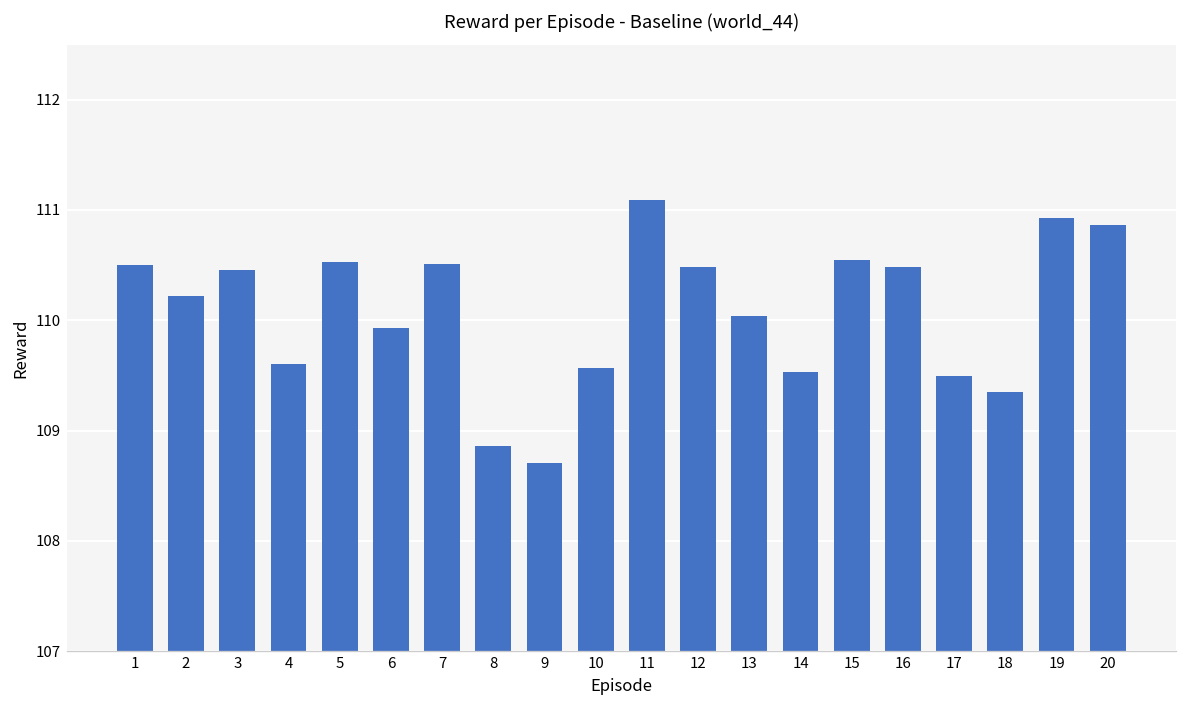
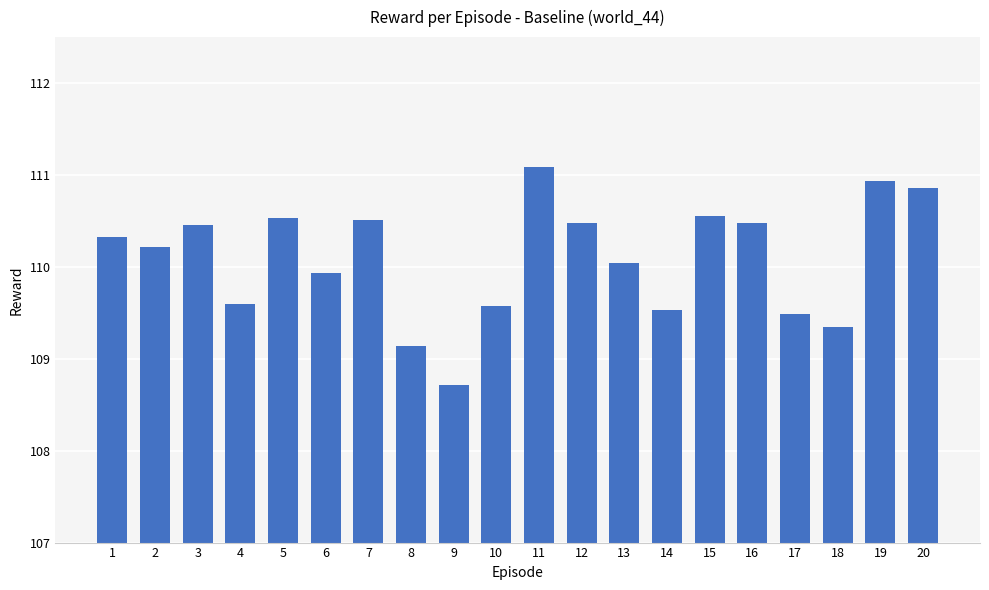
  {
-   "1": 110.5,
+   "1": 110.3,
    "2": 110.2,
    "3": 110.5,
    "4": 109.6,
    "5": 110.5,
    "6": 109.9,
    "7": 110.5,
-   "8": 108.9,
+   "8": 109.1,
    "9": 108.7,
    "10": 109.6,
    "11": 111.1,
    "12": 110.5,
    "13": 110.0,
    "14": 109.5,
    "15": 110.6,
    "16": 110.5,
    "17": 109.5,
    "18": 109.4,
    "19": 110.9,
    "20": 110.9
  }
